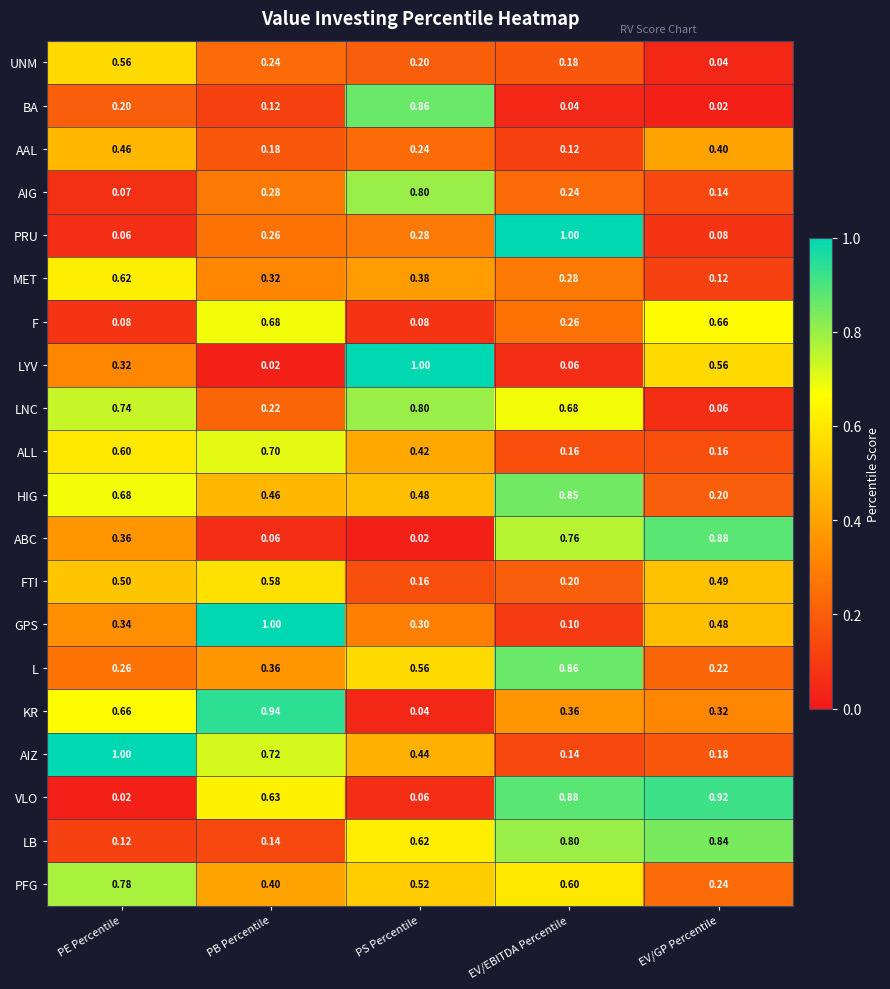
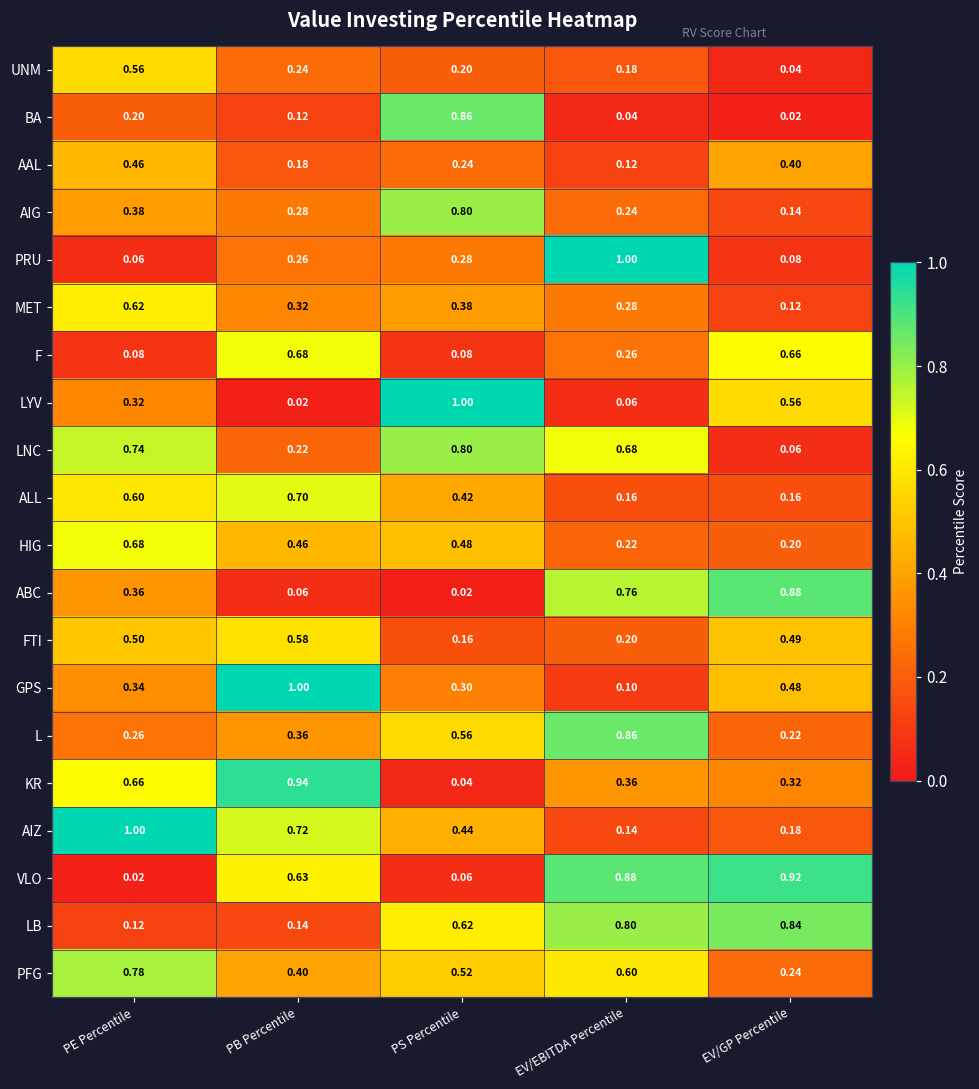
  {
    "UNM": {
      "PE Percentile": 0.56,
      "PB Percentile": 0.24,
      "PS Percentile": 0.20,
      "EV/EBITDA Percentile": 0.18,
      "EV/GP Percentile": 0.04
    },
    "BA": {
      "PE Percentile": 0.20,
      "PB Percentile": 0.12,
      "PS Percentile": 0.86,
      "EV/EBITDA Percentile": 0.04,
      "EV/GP Percentile": 0.02
    },
    "AAL": {
      "PE Percentile": 0.46,
      "PB Percentile": 0.18,
      "PS Percentile": 0.24,
      "EV/EBITDA Percentile": 0.12,
      "EV/GP Percentile": 0.40
    },
    "AIG": {
-     "PE Percentile": 0.07,
+     "PE Percentile": 0.38,
      "PB Percentile": 0.28,
      "PS Percentile": 0.80,
      "EV/EBITDA Percentile": 0.24,
      "EV/GP Percentile": 0.14
    },
    "PRU": {
      "PE Percentile": 0.06,
      "PB Percentile": 0.26,
      "PS Percentile": 0.28,
      "EV/EBITDA Percentile": 1.00,
      "EV/GP Percentile": 0.08
    },
    "MET": {
      "PE Percentile": 0.62,
      "PB Percentile": 0.32,
      "PS Percentile": 0.38,
      "EV/EBITDA Percentile": 0.28,
      "EV/GP Percentile": 0.12
    },
    "F": {
      "PE Percentile": 0.08,
      "PB Percentile": 0.68,
      "PS Percentile": 0.08,
      "EV/EBITDA Percentile": 0.26,
      "EV/GP Percentile": 0.66
    },
    "LYV": {
      "PE Percentile": 0.32,
      "PB Percentile": 0.02,
      "PS Percentile": 1.00,
      "EV/EBITDA Percentile": 0.06,
      "EV/GP Percentile": 0.56
    },
    "LNC": {
      "PE Percentile": 0.74,
      "PB Percentile": 0.22,
      "PS Percentile": 0.80,
      "EV/EBITDA Percentile": 0.68,
      "EV/GP Percentile": 0.06
    },
    "ALL": {
      "PE Percentile": 0.60,
      "PB Percentile": 0.70,
      "PS Percentile": 0.42,
      "EV/EBITDA Percentile": 0.16,
      "EV/GP Percentile": 0.16
    },
    "HIG": {
      "PE Percentile": 0.68,
      "PB Percentile": 0.46,
      "PS Percentile": 0.48,
-     "EV/EBITDA Percentile": 0.85,
+     "EV/EBITDA Percentile": 0.22,
      "EV/GP Percentile": 0.20
    },
    "ABC": {
      "PE Percentile": 0.36,
      "PB Percentile": 0.06,
      "PS Percentile": 0.02,
      "EV/EBITDA Percentile": 0.76,
      "EV/GP Percentile": 0.88
    },
    "FTI": {
      "PE Percentile": 0.50,
      "PB Percentile": 0.58,
      "PS Percentile": 0.16,
      "EV/EBITDA Percentile": 0.20,
      "EV/GP Percentile": 0.49
    },
    "GPS": {
      "PE Percentile": 0.34,
      "PB Percentile": 1.00,
      "PS Percentile": 0.30,
      "EV/EBITDA Percentile": 0.10,
      "EV/GP Percentile": 0.48
    },
    "L": {
      "PE Percentile": 0.26,
      "PB Percentile": 0.36,
      "PS Percentile": 0.56,
      "EV/EBITDA Percentile": 0.86,
      "EV/GP Percentile": 0.22
    },
    "KR": {
      "PE Percentile": 0.66,
      "PB Percentile": 0.94,
      "PS Percentile": 0.04,
      "EV/EBITDA Percentile": 0.36,
      "EV/GP Percentile": 0.32
    },
    "AIZ": {
      "PE Percentile": 1.00,
      "PB Percentile": 0.72,
      "PS Percentile": 0.44,
      "EV/EBITDA Percentile": 0.14,
      "EV/GP Percentile": 0.18
    },
    "VLO": {
      "PE Percentile": 0.02,
      "PB Percentile": 0.63,
      "PS Percentile": 0.06,
      "EV/EBITDA Percentile": 0.88,
      "EV/GP Percentile": 0.92
    },
    "LB": {
      "PE Percentile": 0.12,
      "PB Percentile": 0.14,
      "PS Percentile": 0.62,
      "EV/EBITDA Percentile": 0.80,
      "EV/GP Percentile": 0.84
    },
    "PFG": {
      "PE Percentile": 0.78,
      "PB Percentile": 0.40,
      "PS Percentile": 0.52,
      "EV/EBITDA Percentile": 0.60,
      "EV/GP Percentile": 0.24
    }
  }
